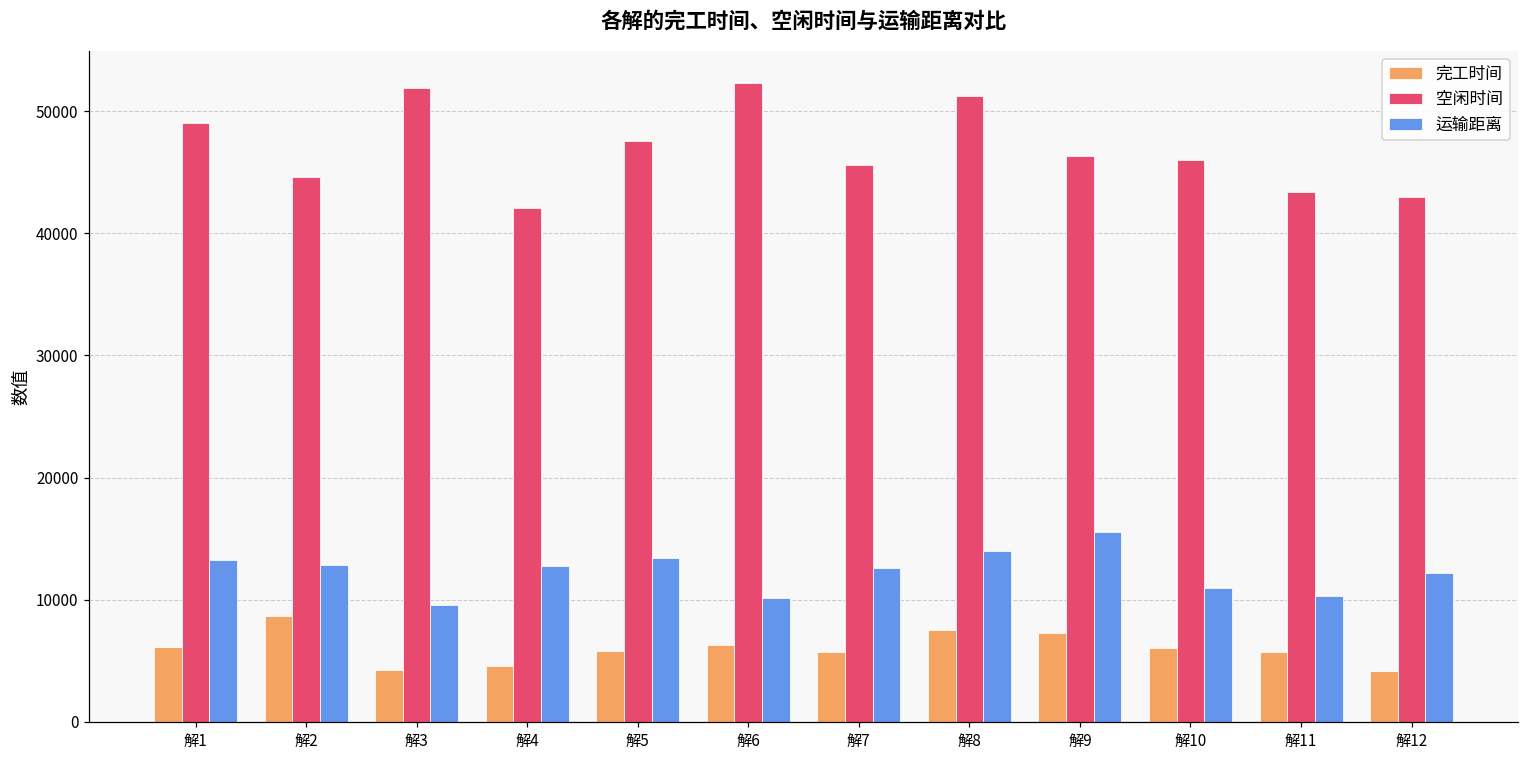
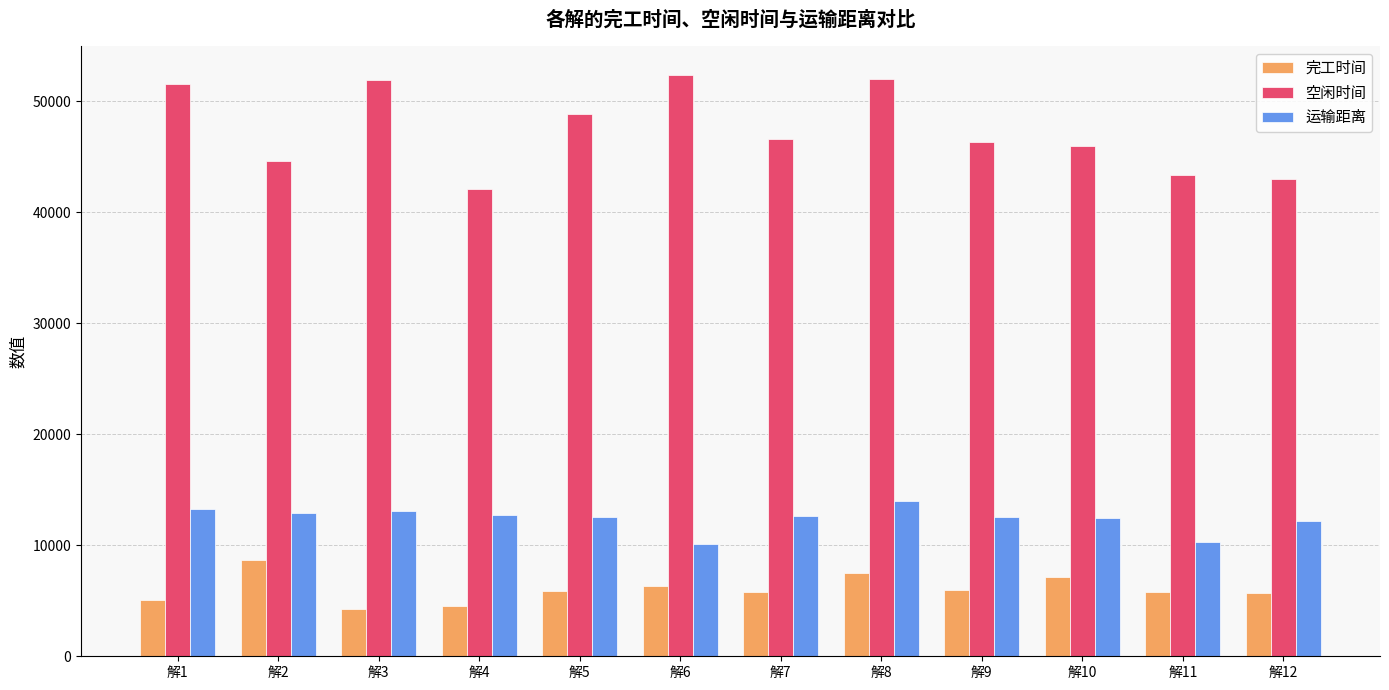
  {
    "完工时间": {
-     "解1": 6100,
+     "解1": 5100,
      "解2": 8700,
      "解3": 4200,
      "解4": 4500,
      "解5": 5800,
      "解6": 6300,
      "解7": 5800,
      "解8": 7500,
-     "解9": 7300,
-     "解10": 6000,
+     "解9": 6000,
+     "解10": 7100,
      "解11": 5700,
-     "解12": 4200
+     "解12": 5700
    },
    "空闲时间": {
-     "解1": 49100,
+     "解1": 51500,
      "解2": 44600,
      "解3": 51900,
      "解4": 42100,
-     "解5": 47600,
+     "解5": 48900,
      "解6": 52300,
-     "解7": 45600,
-     "解8": 51200,
+     "解7": 46600,
+     "解8": 52000,
      "解9": 46300,
      "解10": 46000,
      "解11": 43300,
      "解12": 43000
    },
    "运输距离": {
      "解1": 13300,
      "解2": 12900,
-     "解3": 9600,
+     "解3": 13100,
      "解4": 12800,
-     "解5": 13400,
+     "解5": 12600,
      "解6": 10100,
      "解7": 12600,
      "解8": 14000,
-     "解9": 15500,
-     "解10": 10900,
+     "解9": 12500,
+     "解10": 12400,
      "解11": 10300,
      "解12": 12200
    }
  }
